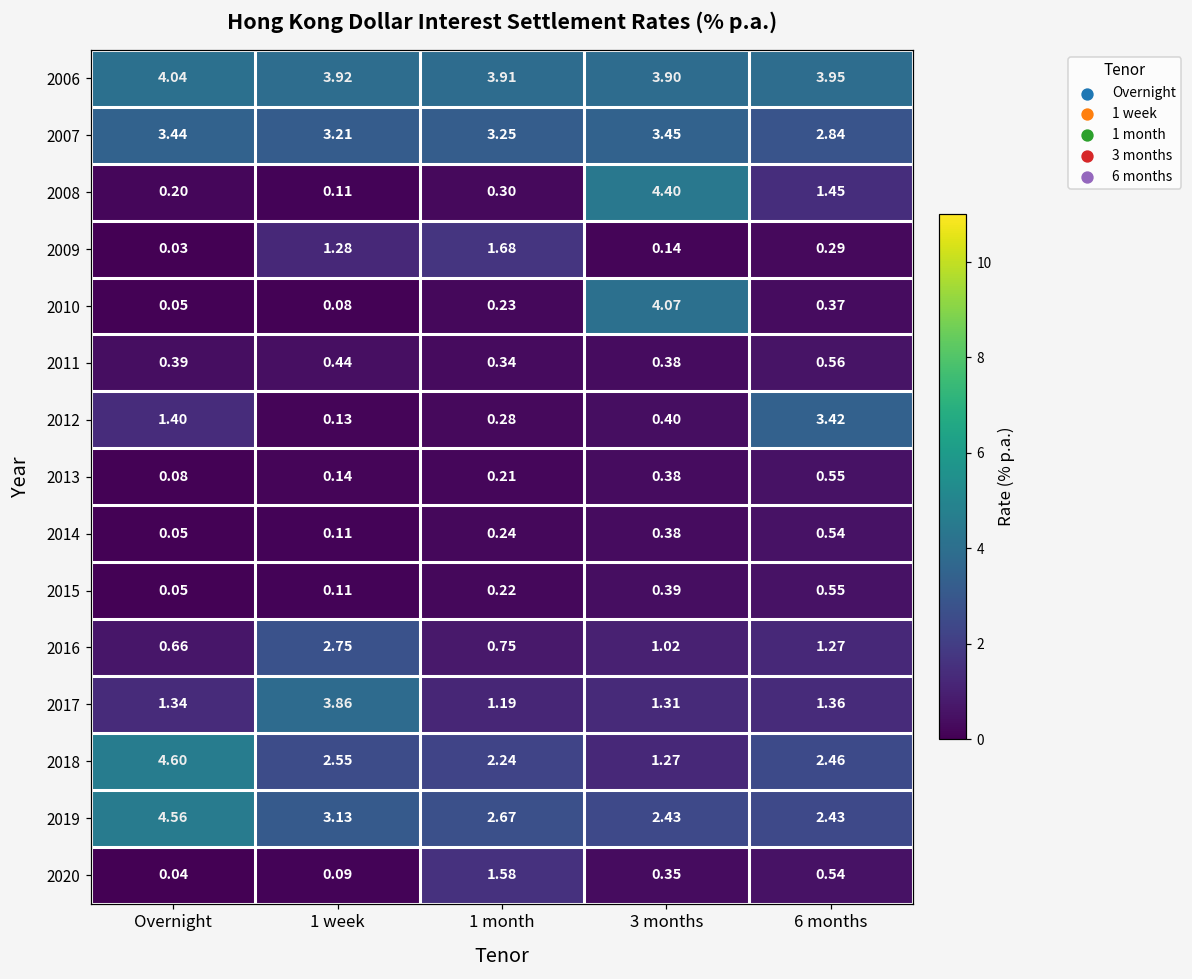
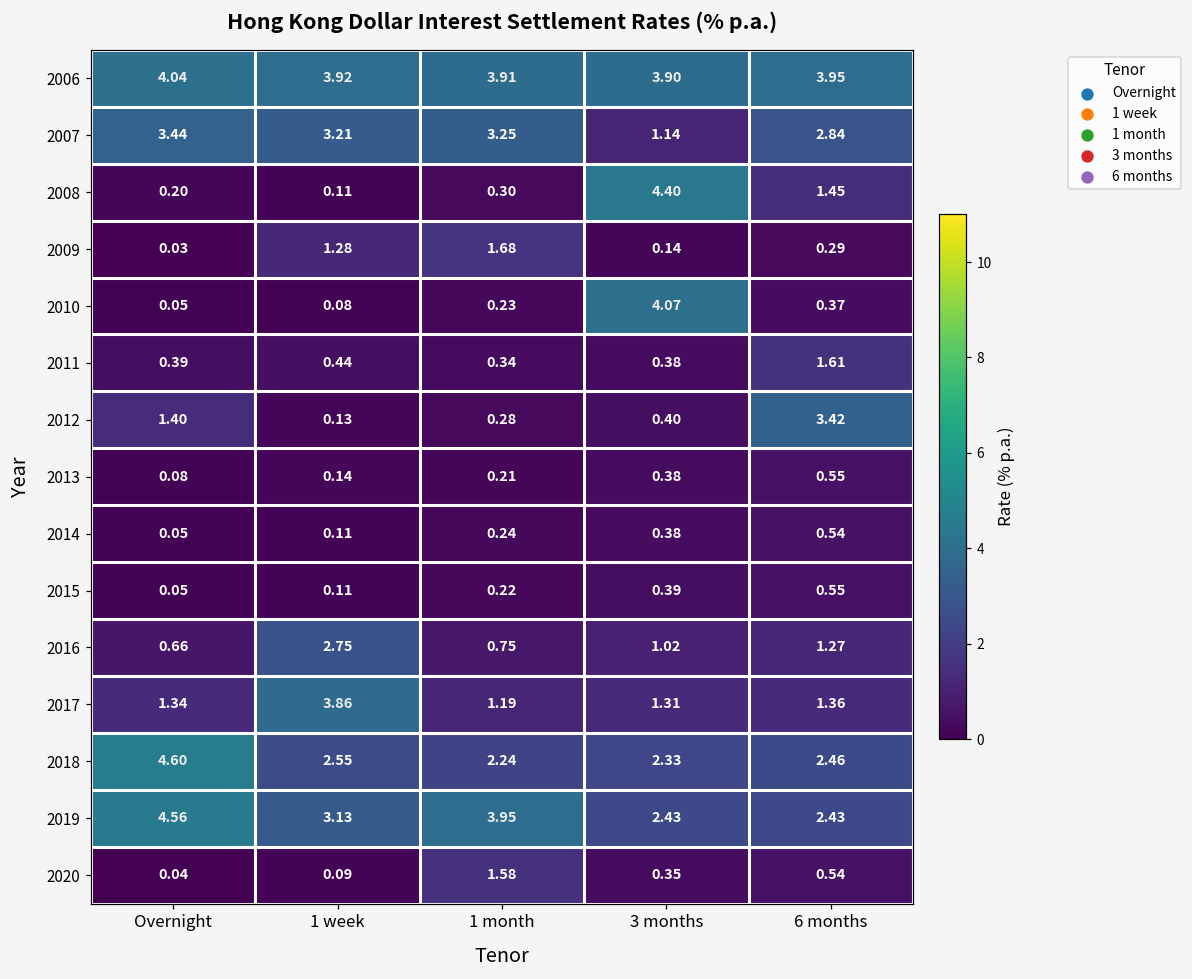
  {
    "2006": {
      "Overnight": 4.04,
      "1 week": 3.92,
      "1 month": 3.91,
      "3 months": 3.90,
      "6 months": 3.95
    },
    "2007": {
      "Overnight": 3.44,
      "1 week": 3.21,
      "1 month": 3.25,
-     "3 months": 3.45,
+     "3 months": 1.14,
      "6 months": 2.84
    },
    "2008": {
      "Overnight": 0.20,
      "1 week": 0.11,
      "1 month": 0.30,
      "3 months": 4.40,
      "6 months": 1.45
    },
    "2009": {
      "Overnight": 0.03,
      "1 week": 1.28,
      "1 month": 1.68,
      "3 months": 0.14,
      "6 months": 0.29
    },
    "2010": {
      "Overnight": 0.05,
      "1 week": 0.08,
      "1 month": 0.23,
      "3 months": 4.07,
      "6 months": 0.37
    },
    "2011": {
      "Overnight": 0.39,
      "1 week": 0.44,
      "1 month": 0.34,
      "3 months": 0.38,
-     "6 months": 0.56
+     "6 months": 1.61
    },
    "2012": {
      "Overnight": 1.40,
      "1 week": 0.13,
      "1 month": 0.28,
      "3 months": 0.40,
      "6 months": 3.42
    },
    "2013": {
      "Overnight": 0.08,
      "1 week": 0.14,
      "1 month": 0.21,
      "3 months": 0.38,
      "6 months": 0.55
    },
    "2014": {
      "Overnight": 0.05,
      "1 week": 0.11,
      "1 month": 0.24,
      "3 months": 0.38,
      "6 months": 0.54
    },
    "2015": {
      "Overnight": 0.05,
      "1 week": 0.11,
      "1 month": 0.22,
      "3 months": 0.39,
      "6 months": 0.55
    },
    "2016": {
      "Overnight": 0.66,
      "1 week": 2.75,
      "1 month": 0.75,
      "3 months": 1.02,
      "6 months": 1.27
    },
    "2017": {
      "Overnight": 1.34,
      "1 week": 3.86,
      "1 month": 1.19,
      "3 months": 1.31,
      "6 months": 1.36
    },
    "2018": {
      "Overnight": 4.60,
      "1 week": 2.55,
      "1 month": 2.24,
-     "3 months": 1.27,
+     "3 months": 2.33,
      "6 months": 2.46
    },
    "2019": {
      "Overnight": 4.56,
      "1 week": 3.13,
-     "1 month": 2.67,
+     "1 month": 3.95,
      "3 months": 2.43,
      "6 months": 2.43
    },
    "2020": {
      "Overnight": 0.04,
      "1 week": 0.09,
      "1 month": 1.58,
      "3 months": 0.35,
      "6 months": 0.54
    }
  }
